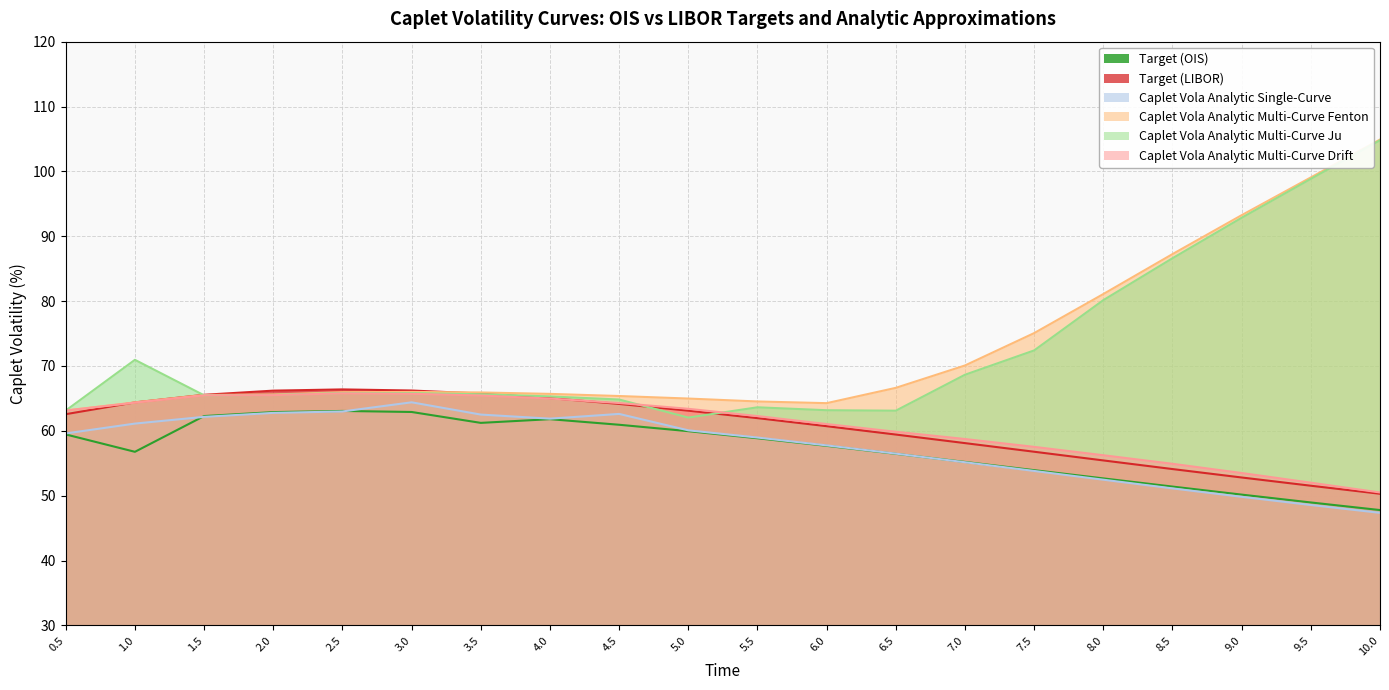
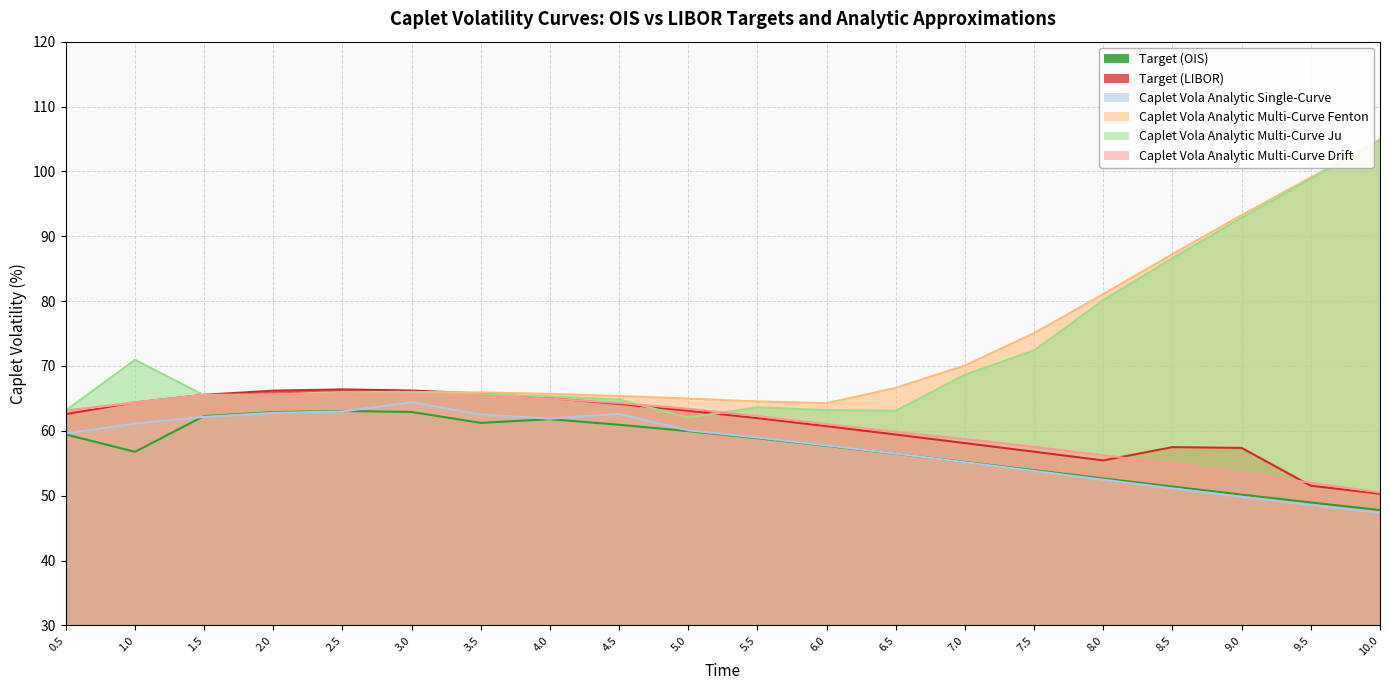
  {
    "Target (OIS)": {
      "1.0": 57,
      "3.0": 63,
      "3.5": 61,
      "4.5": 61,
      "10.0": 48
    },
    "Target (LIBOR)": {
      "0.5": 63,
      "2.0": 66,
      "2.5": 66,
      "6.5": 59,
      "7.0": 58,
      "7.5": 57,
      "8.0": 55,
-     "8.5": 54,
-     "9.0": 53,
+     "8.5": 57,
+     "9.0": 57,
      "9.5": 52
    },
    "Caplet Vola Analytic Single-Curve": {
      "1.0": 61,
      "3.0": 64,
      "3.5": 63,
      "4.5": 63,
      "10.0": 47
    },
    "Caplet Vola Analytic Multi-Curve Ju": {
      "1.0": 71,
      "4.5": 65,
      "5.0": 62,
      "5.5": 64,
      "6.0": 63,
      "6.5": 63,
      "7.0": 69,
      "7.5": 72,
      "8.0": 80,
      "8.5": 87,
      "9.0": 93
    }
  }
